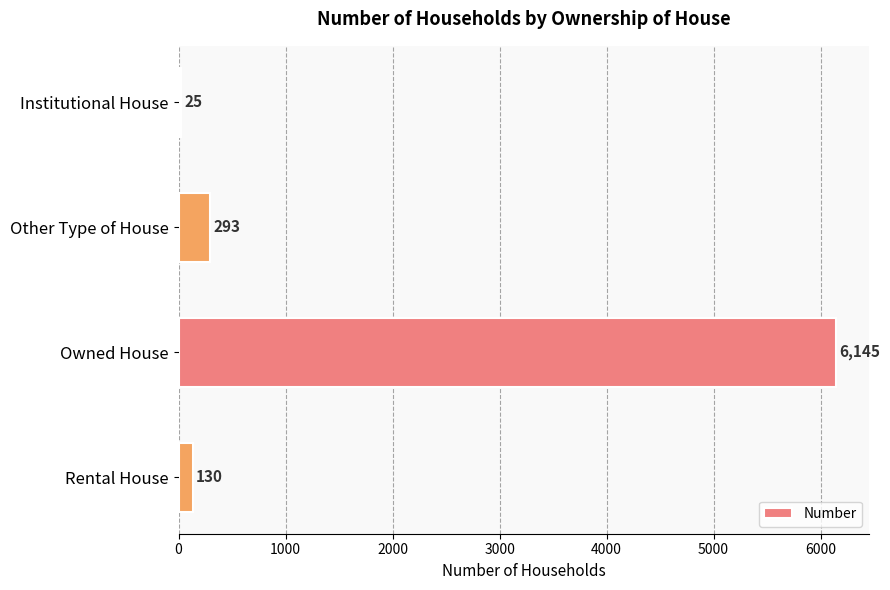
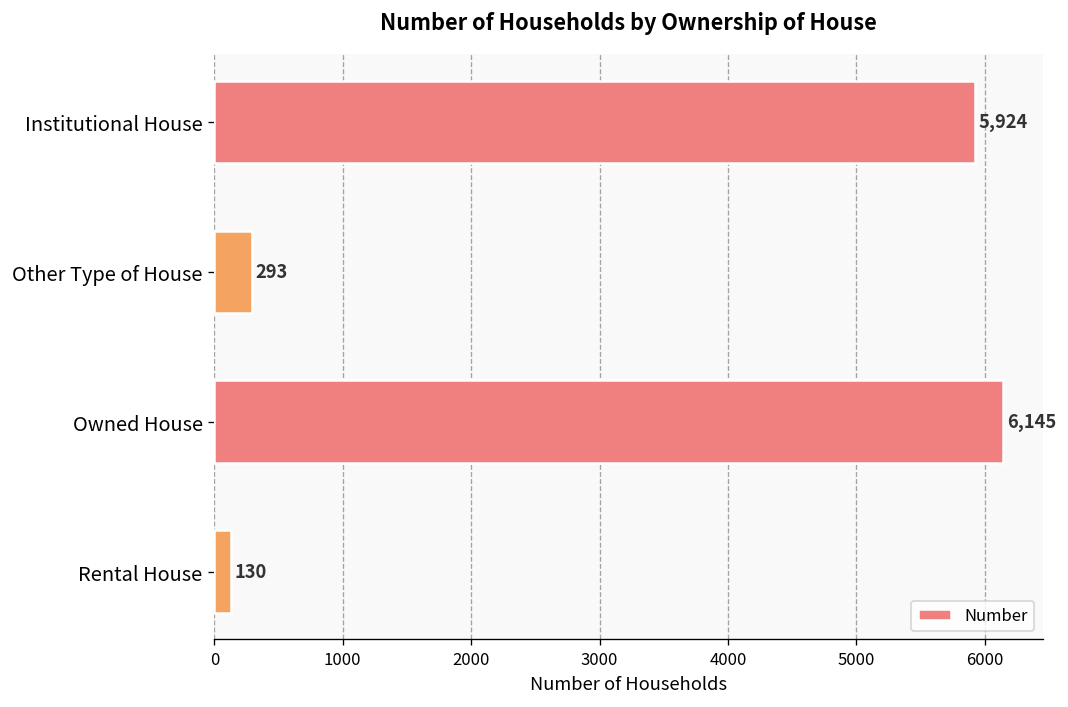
  {
-   "Institutional House": "25",
+   "Institutional House": "5,924",
    "Other Type of House": "293",
    "Owned House": "6,145",
    "Rental House": "130"
  }
